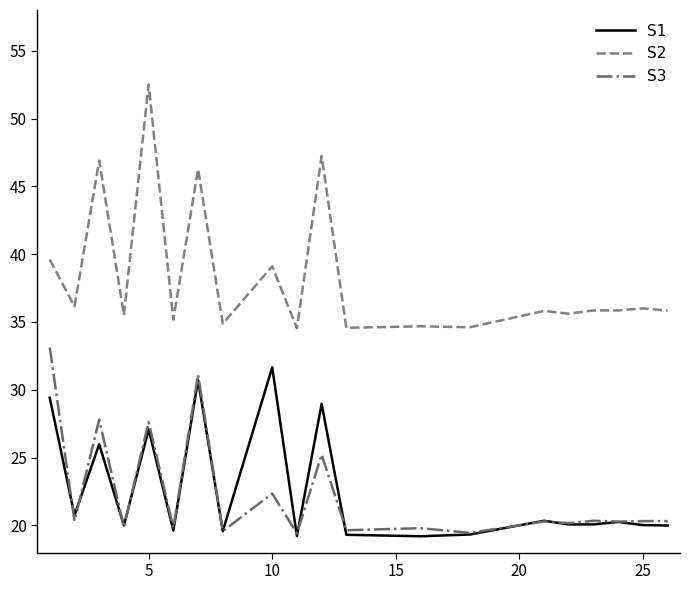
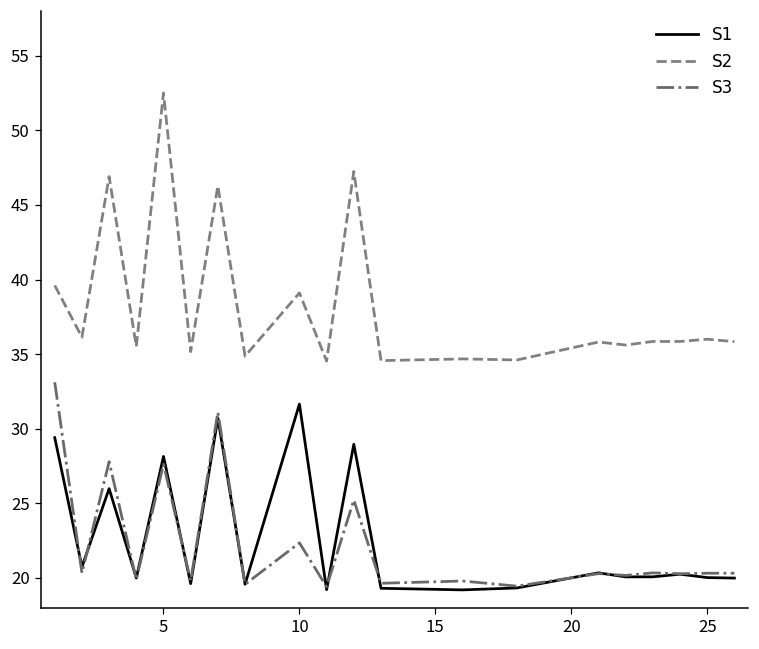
  {
    "S1": {
-     "5": 27.1,
+     "5": 28.1,
      "10": 31.7,
      "25": 20.0
    }
  }
